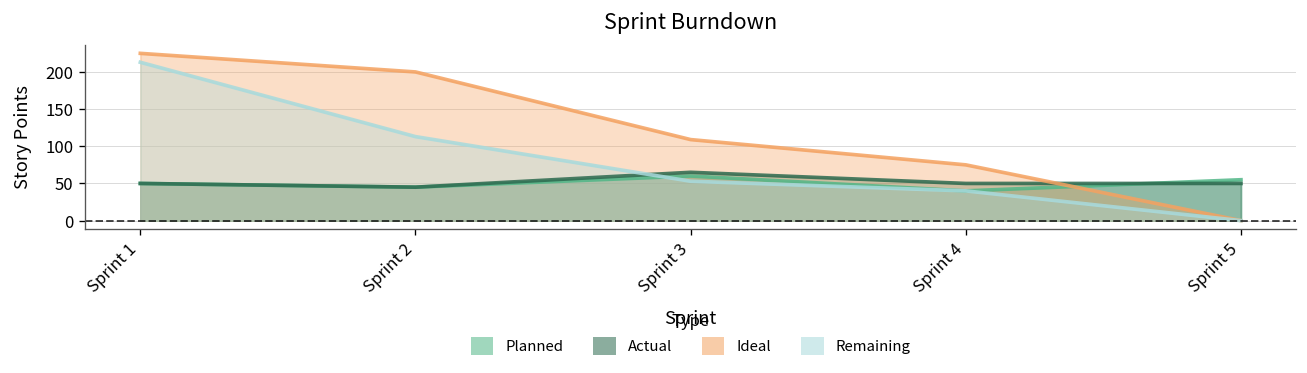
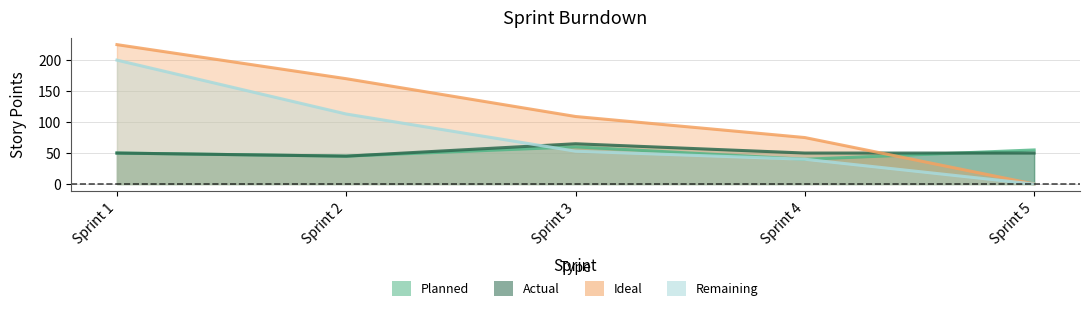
  {
    "Ideal": {
      "Sprint 1": 230,
-     "Sprint 2": 200,
+     "Sprint 2": 170,
      "Sprint 3": 110,
      "Sprint 4": 80
    },
    "Remaining": {
-     "Sprint 1": 210,
+     "Sprint 1": 200,
      "Sprint 2": 110,
      "Sprint 3": 50
    }
  }
